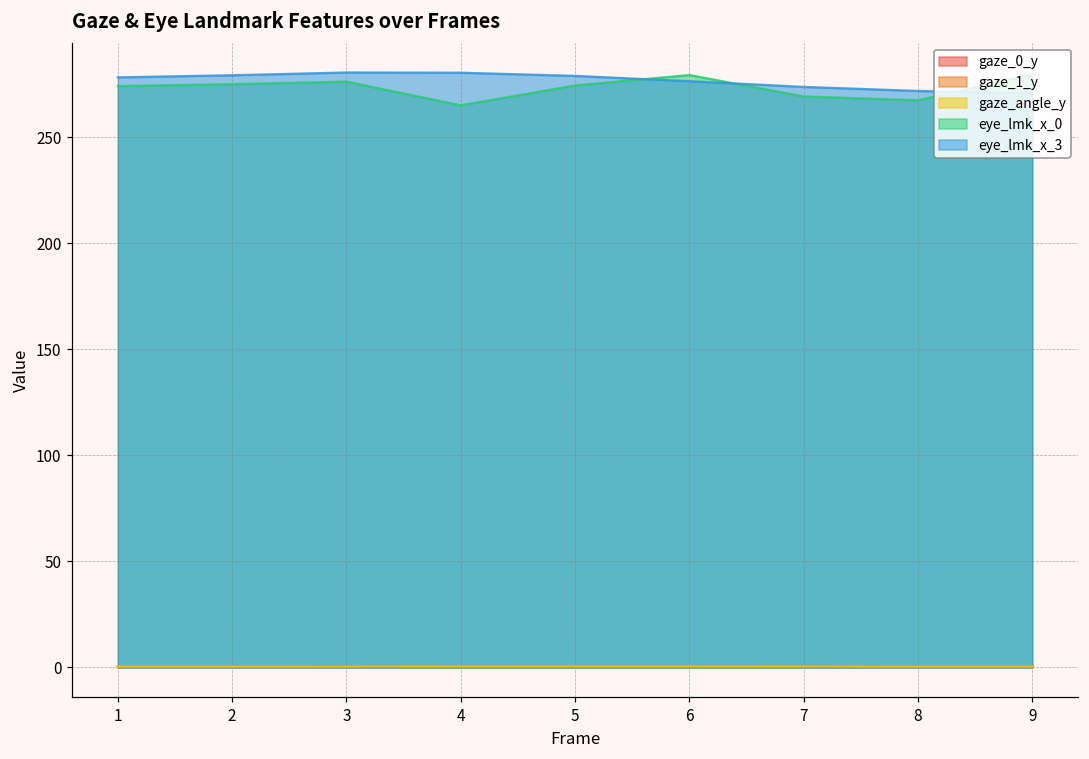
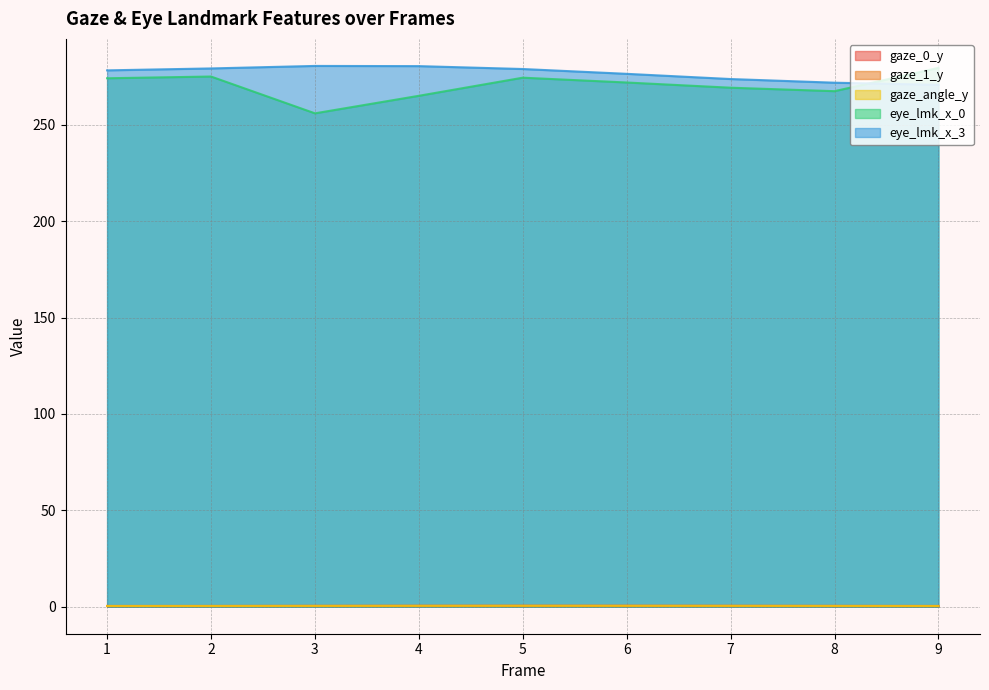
  {
    "gaze_angle_y": {
      "1": 0,
      "2": 0,
      "3": 0,
      "4": 0,
      "5": 0,
      "6": 0,
      "7": 0,
      "8": 0,
      "9": 0
    },
    "eye_lmk_x_0": {
      "1": 274,
      "2": 275,
-     "3": 276,
+     "3": 256,
      "4": 265,
      "5": 275,
-     "6": 279,
+     "6": 272,
      "7": 269,
      "8": 268
    },
    "eye_lmk_x_3": {
      "1": 278,
      "2": 279,
      "3": 281,
      "4": 281,
      "5": 279,
      "6": 277,
      "7": 274,
      "8": 272
    }
  }
